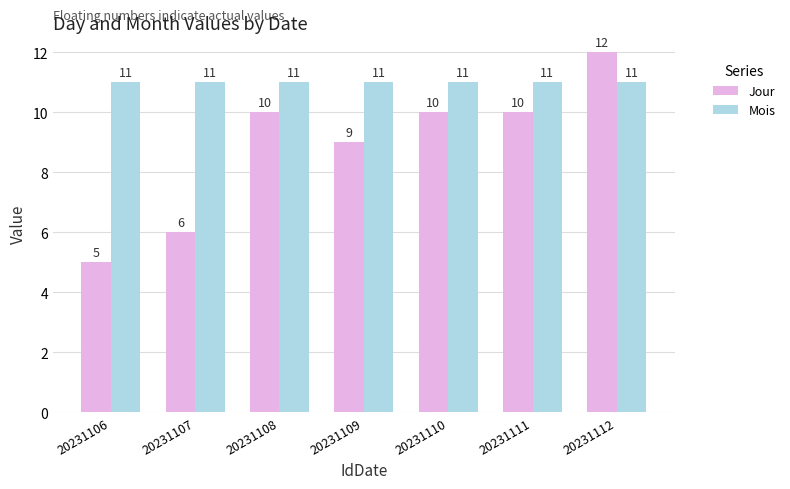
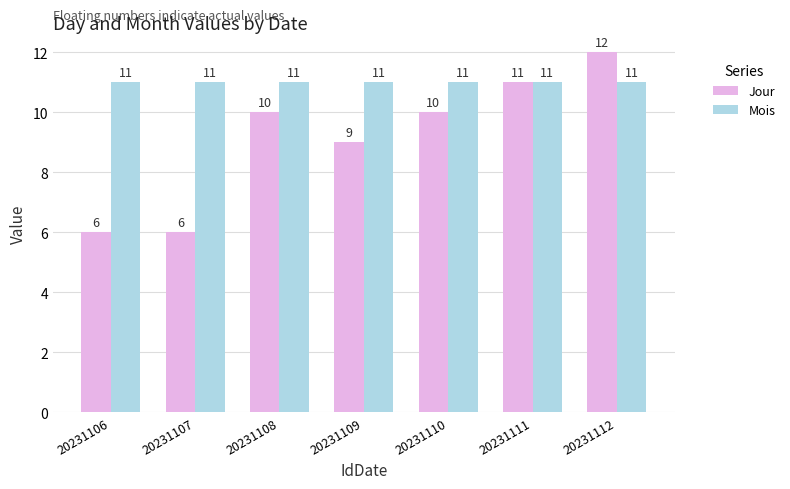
  {
    "Jour": {
-     "20231106": 5,
+     "20231106": 6,
      "20231107": 6,
      "20231108": 10,
      "20231109": 9,
      "20231110": 10,
-     "20231111": 10,
+     "20231111": 11,
      "20231112": 12
    },
    "Mois": {
      "20231106": 11,
      "20231107": 11,
      "20231108": 11,
      "20231109": 11,
      "20231110": 11,
      "20231111": 11,
      "20231112": 11
    }
  }
